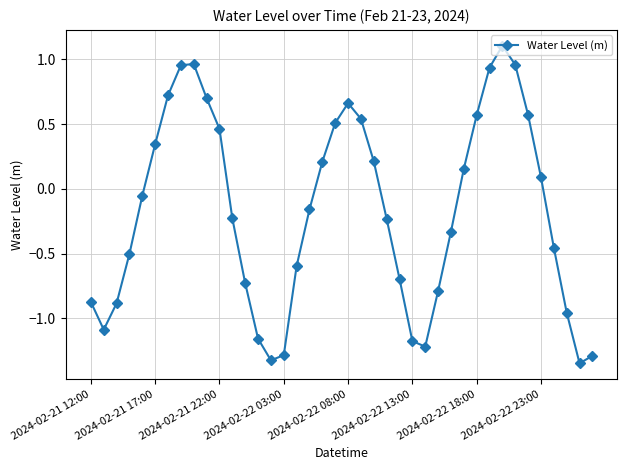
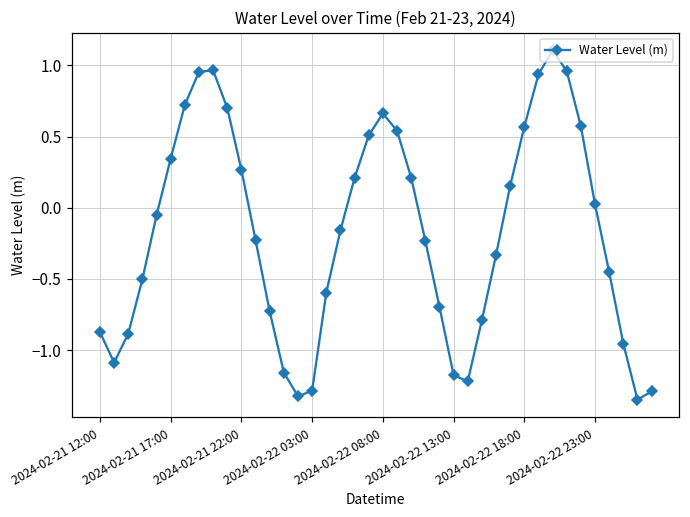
  {
    "2024-02-21 12:00": -0.87,
    "2024-02-21 17:00": 0.35,
-   "2024-02-21 22:00": 0.46,
+   "2024-02-21 22:00": 0.26,
    "2024-02-22 03:00": -1.29,
    "2024-02-22 08:00": 0.66,
    "2024-02-22 13:00": -1.18,
    "2024-02-22 18:00": 0.57,
-   "2024-02-22 23:00": 0.09
+   "2024-02-22 23:00": 0.02
  }
